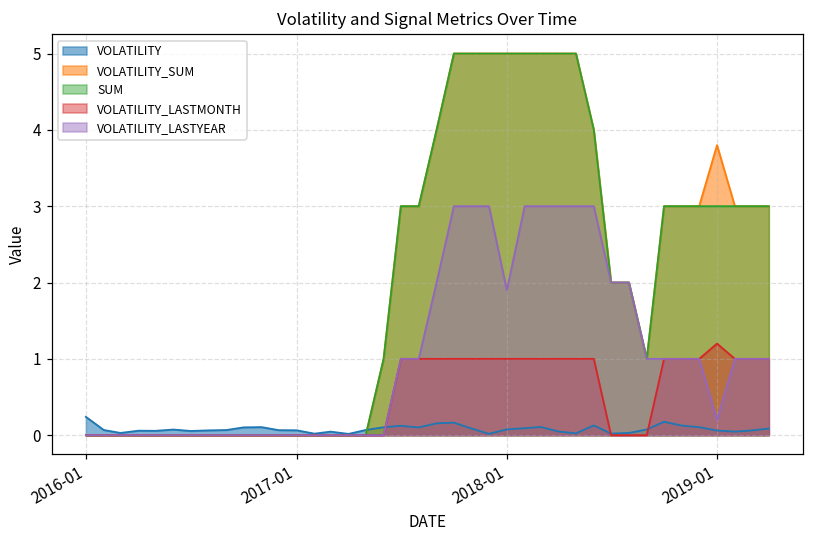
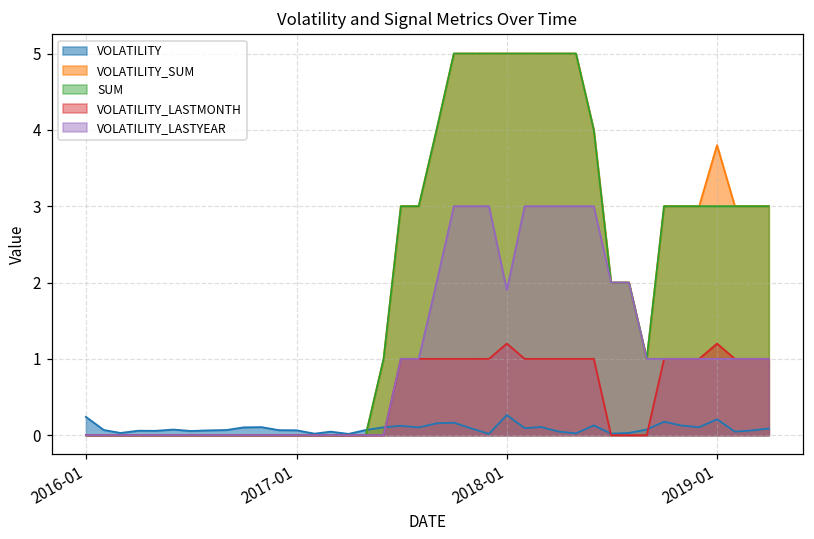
  {
    "VOLATILITY": {
      "2016-01": 0.2,
      "2017-01": 0.1,
-     "2018-01": 0.1,
-     "2019-01": 0.1
+     "2018-01": 0.3,
+     "2019-01": 0.2
    },
    "VOLATILITY_SUM": {
      "2019-01": 3.8
    },
    "SUM": {
      "2019-01": 3.0
    },
    "VOLATILITY_LASTMONTH": {
-     "2018-01": 1.0,
+     "2018-01": 1.2,
      "2019-01": 1.2
    },
    "VOLATILITY_LASTYEAR": {
      "2018-01": 1.9,
-     "2019-01": 0.2
+     "2019-01": 1.0
    }
  }
